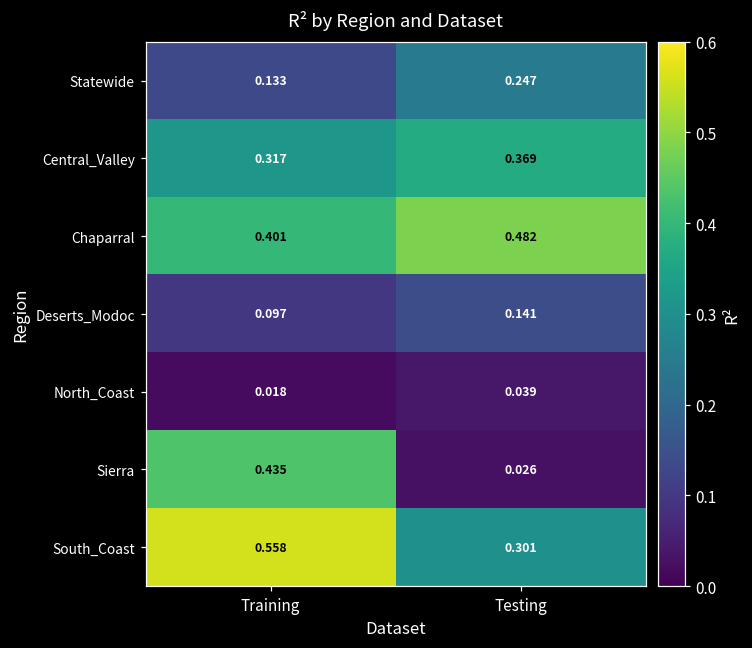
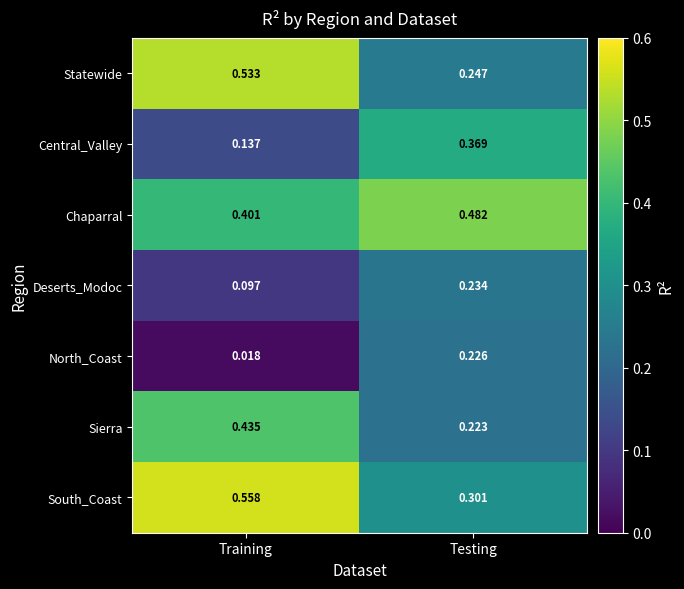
  {
    "Statewide": {
-     "Training": 0.133,
+     "Training": 0.533,
      "Testing": 0.247
    },
    "Central_Valley": {
-     "Training": 0.317,
+     "Training": 0.137,
      "Testing": 0.369
    },
    "Chaparral": {
      "Training": 0.401,
      "Testing": 0.482
    },
    "Deserts_Modoc": {
      "Training": 0.097,
-     "Testing": 0.141
+     "Testing": 0.234
    },
    "North_Coast": {
      "Training": 0.018,
-     "Testing": 0.039
+     "Testing": 0.226
    },
    "Sierra": {
      "Training": 0.435,
-     "Testing": 0.026
+     "Testing": 0.223
    },
    "South_Coast": {
      "Training": 0.558,
      "Testing": 0.301
    }
  }
